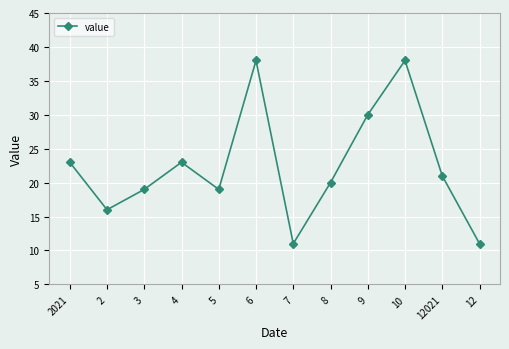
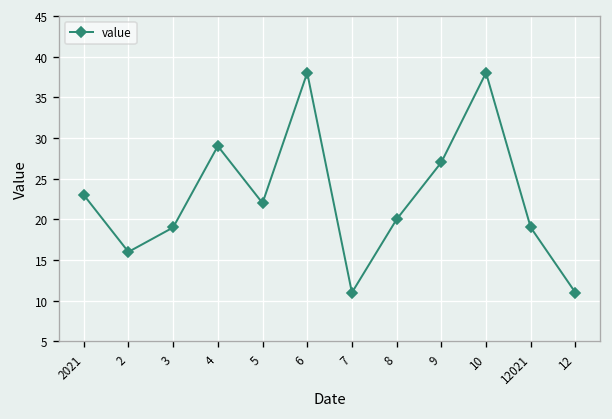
  {
    "2021": 23,
    "2": 16,
    "3": 19,
-   "4": 23,
-   "5": 19,
+   "4": 29,
+   "5": 22,
    "6": 38,
    "7": 11,
    "8": 20,
-   "9": 30,
+   "9": 27,
    "10": 38,
-   "12021": 21,
+   "12021": 19,
    "12": 11
  }
